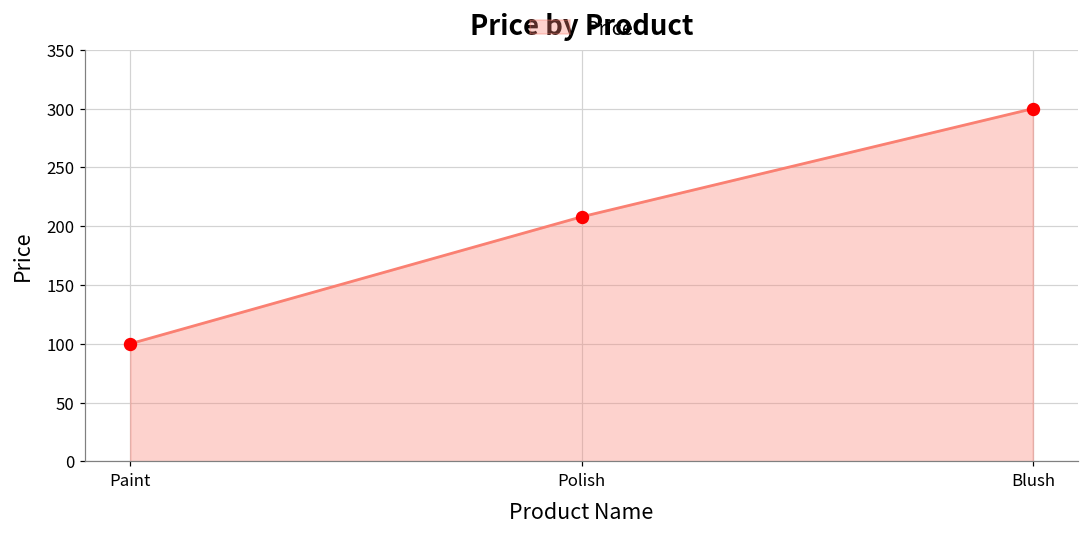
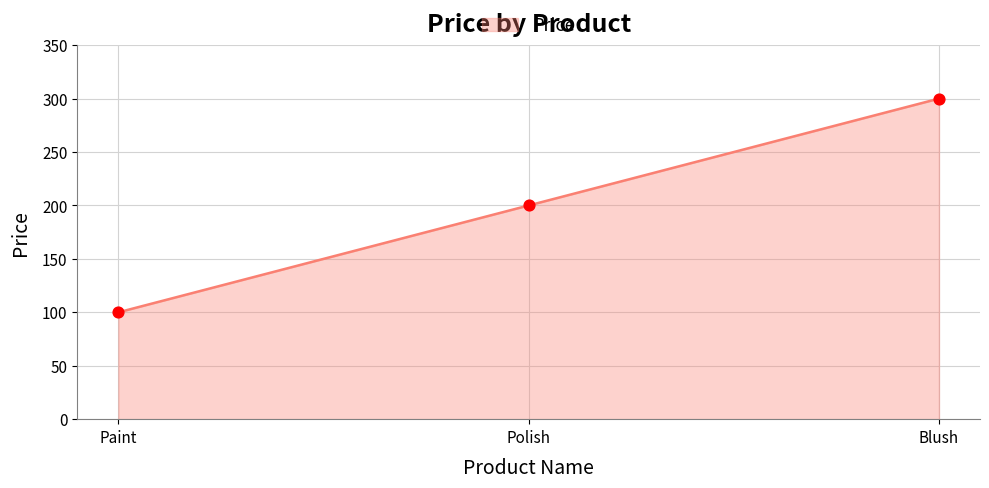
  {
    "Paint": 100,
-   "Polish": 208,
+   "Polish": 200,
    "Blush": 300
  }
